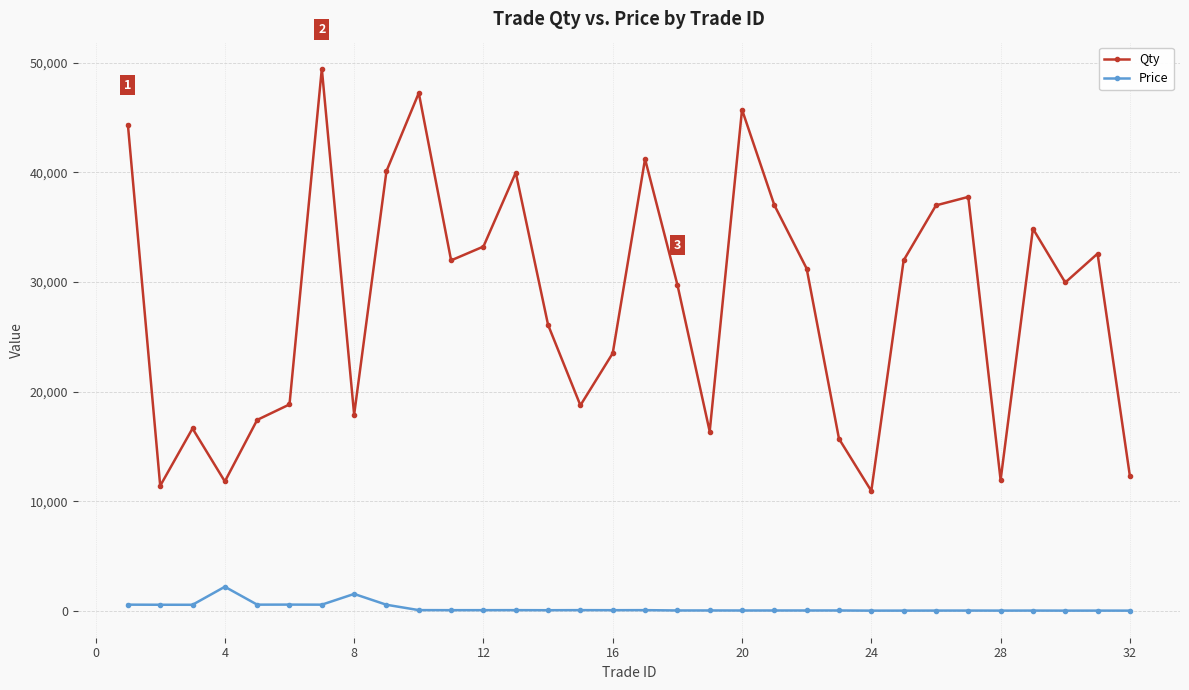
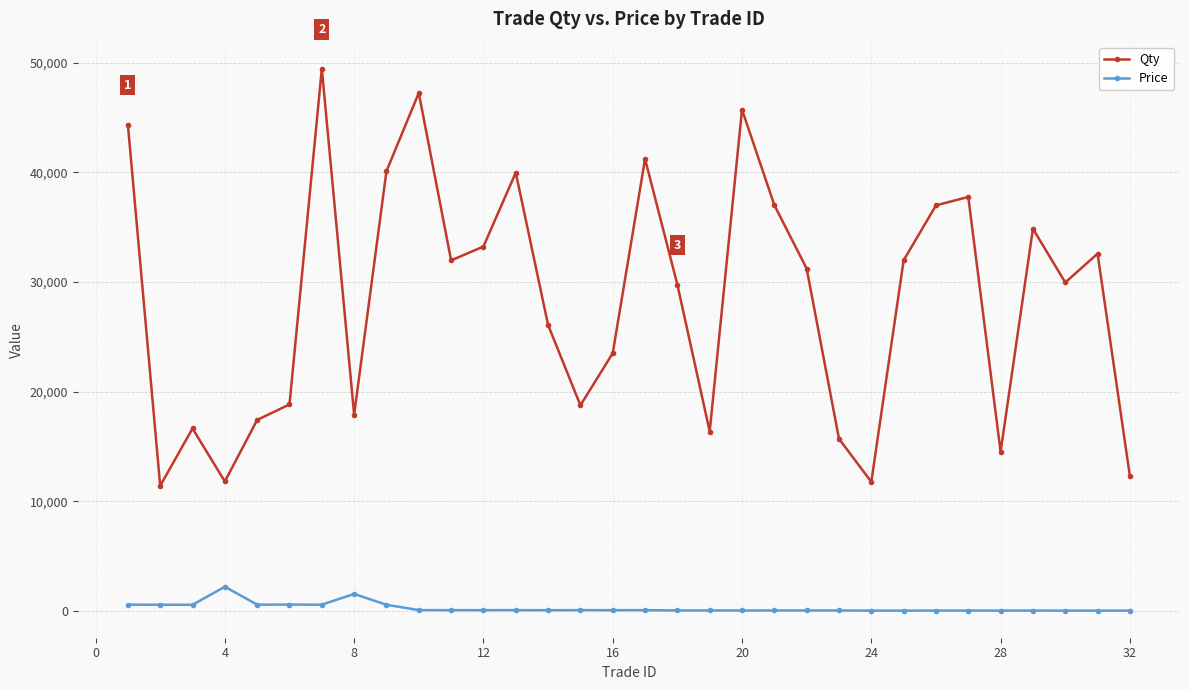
  {
    "Qty": {
      "4": "11,800",
      "8": "17,900",
      "12": "33,200",
      "16": "23,500",
      "20": "45,700",
-     "24": "10,900",
-     "28": "11,900",
+     "24": "11,800",
+     "28": "14,500",
      "32": "12,300"
    },
    "Price": {
      "4": "2,200",
      "8": "1,500",
      "12": "100",
      "16": "100",
      "20": "0",
      "24": "0",
      "28": "0",
      "32": "0"
    }
  }
